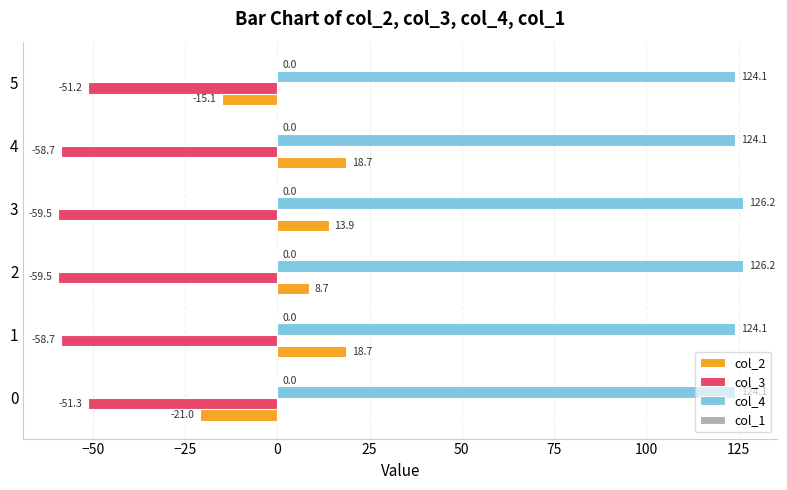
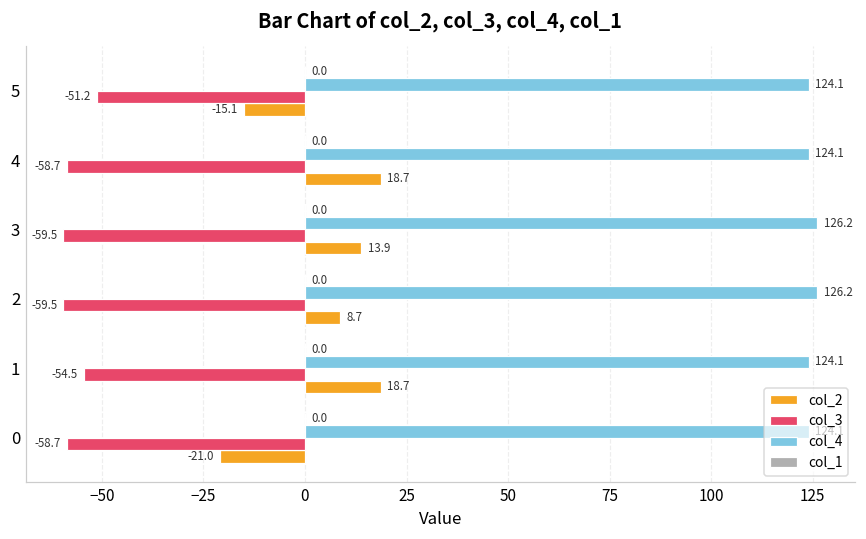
  {
    "col_2": {
      "5": -15.1,
      "4": 18.7,
      "3": 13.9,
      "2": 8.7,
      "1": 18.7,
      "0": -21.0
    },
    "col_3": {
      "5": -51.2,
      "4": -58.7,
      "3": -59.5,
      "2": -59.5,
-     "1": -58.7,
-     "0": -51.3
+     "1": -54.5,
+     "0": -58.7
    },
    "col_4": {
      "5": 124.1,
      "4": 124.1,
      "3": 126.2,
      "2": 126.2,
      "1": 124.1
    },
    "col_1": {
      "5": 0.0,
      "4": 0.0,
      "3": 0.0,
      "2": 0.0,
      "1": 0.0,
      "0": 0.0
    }
  }
